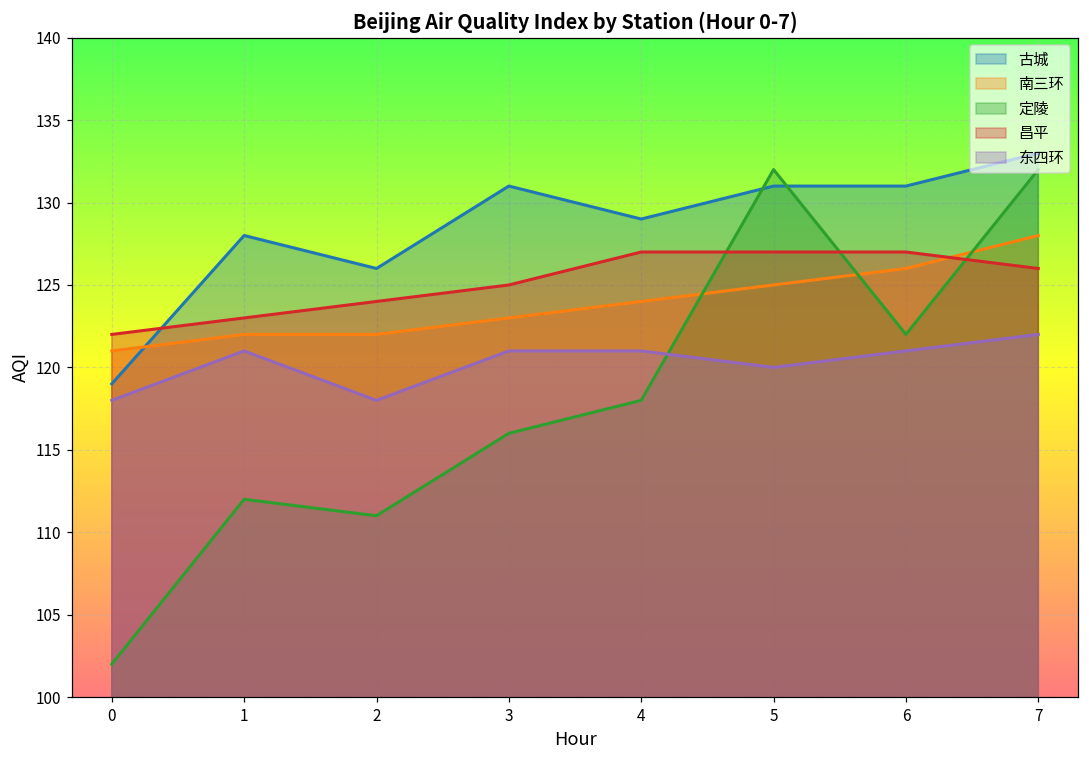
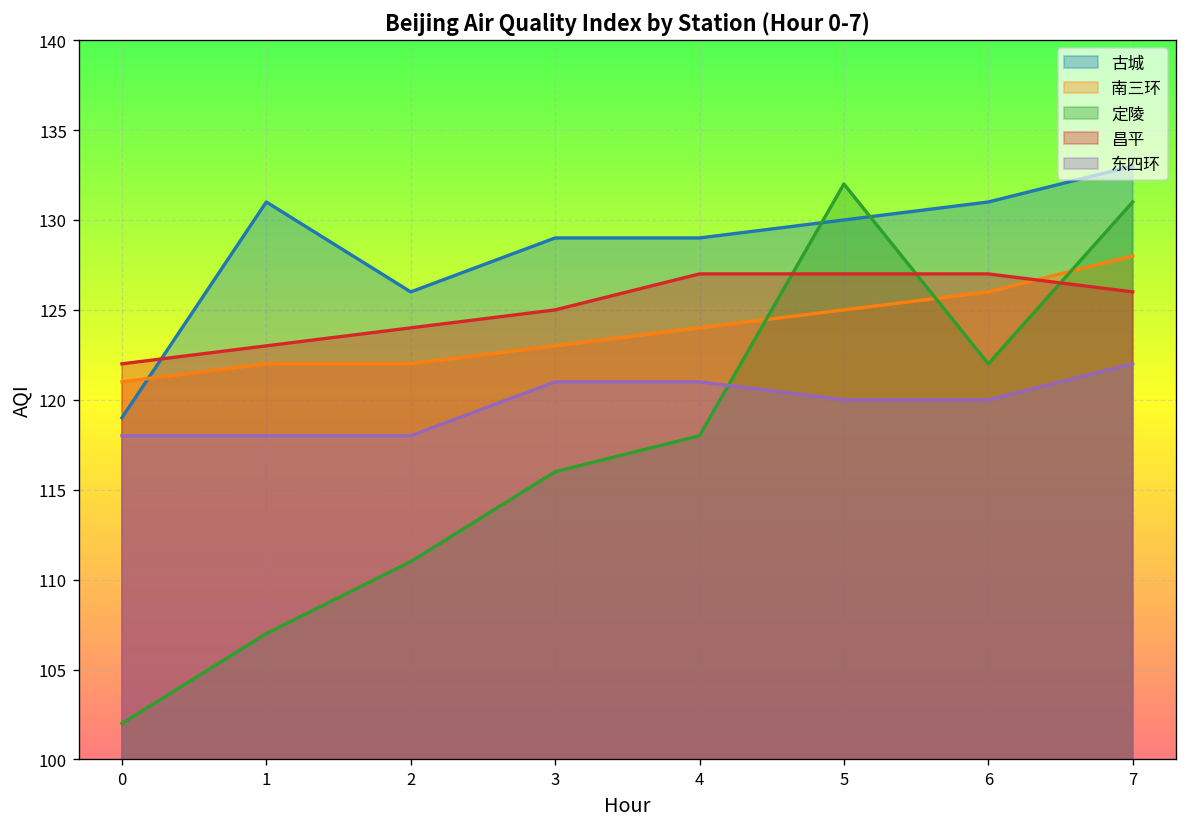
  {
    "古城": {
      "0": 119,
-     "1": 128,
+     "1": 131,
      "2": 126,
-     "3": 131,
+     "3": 129,
      "4": 129,
-     "5": 131,
+     "5": 130,
      "6": 131
    },
    "定陵": {
      "0": 102,
-     "1": 112,
+     "1": 107,
      "2": 111,
      "3": 116,
      "4": 118,
      "5": 132,
      "6": 122,
-     "7": 132
+     "7": 131
    },
    "东四环": {
      "0": 118,
-     "1": 121,
+     "1": 118,
      "2": 118,
      "3": 121,
      "4": 121,
      "5": 120,
-     "6": 121,
+     "6": 120,
      "7": 122
    }
  }
